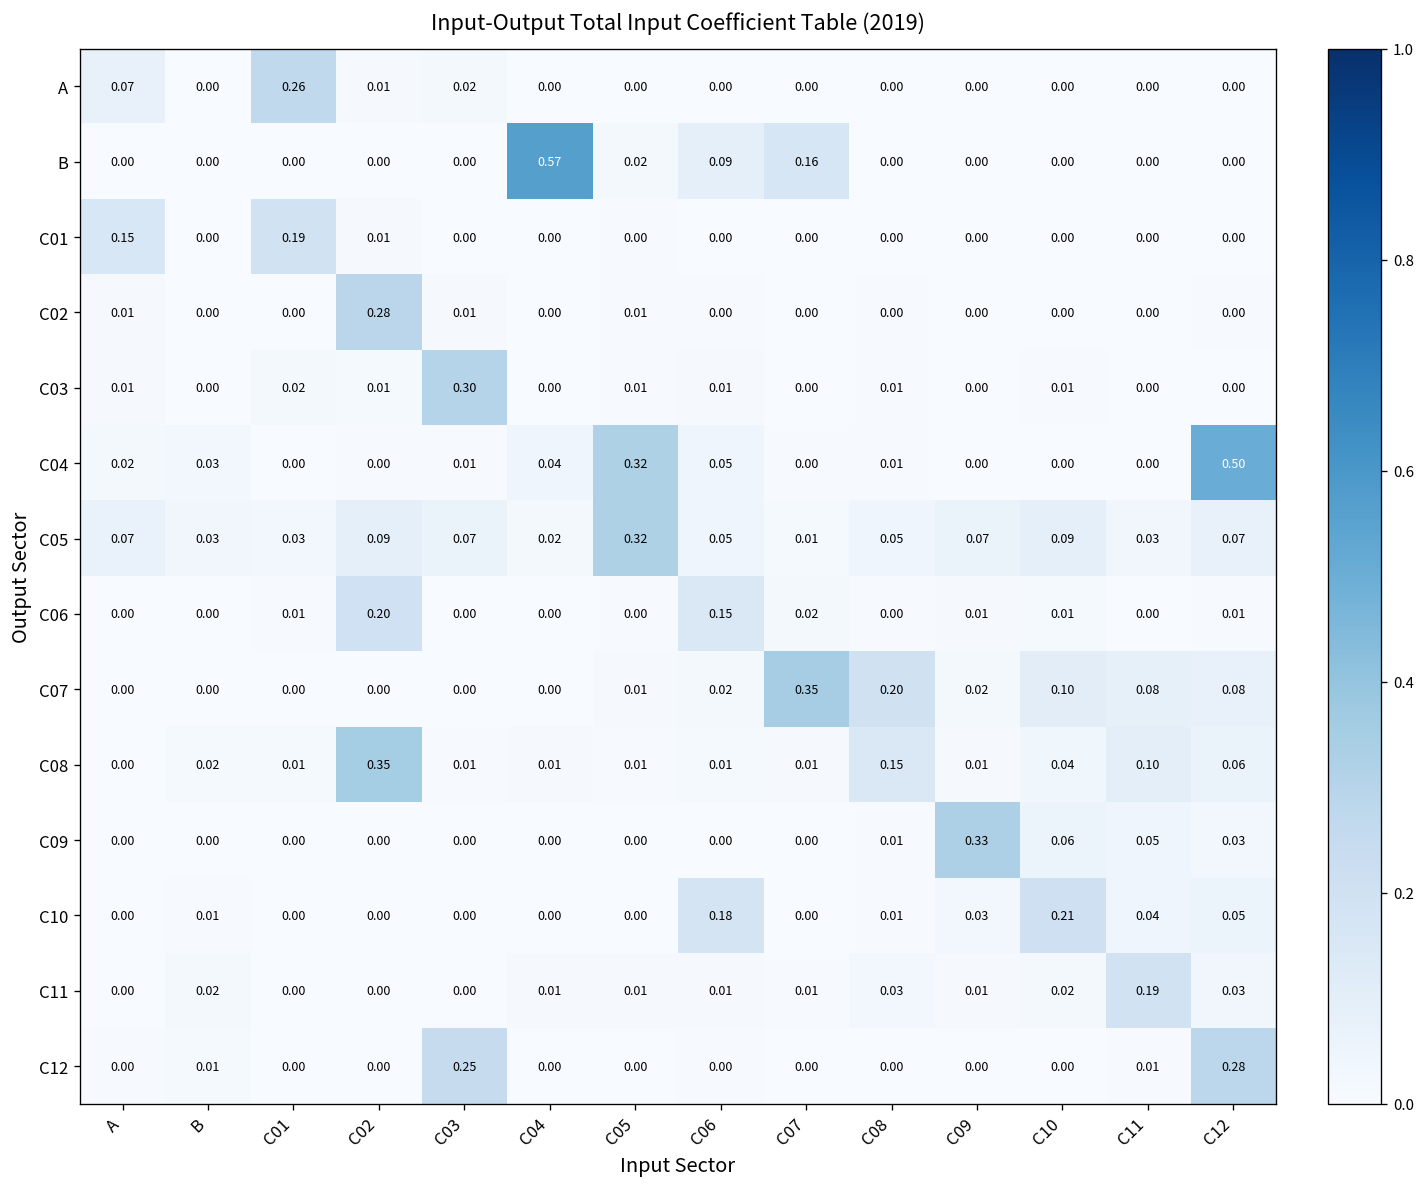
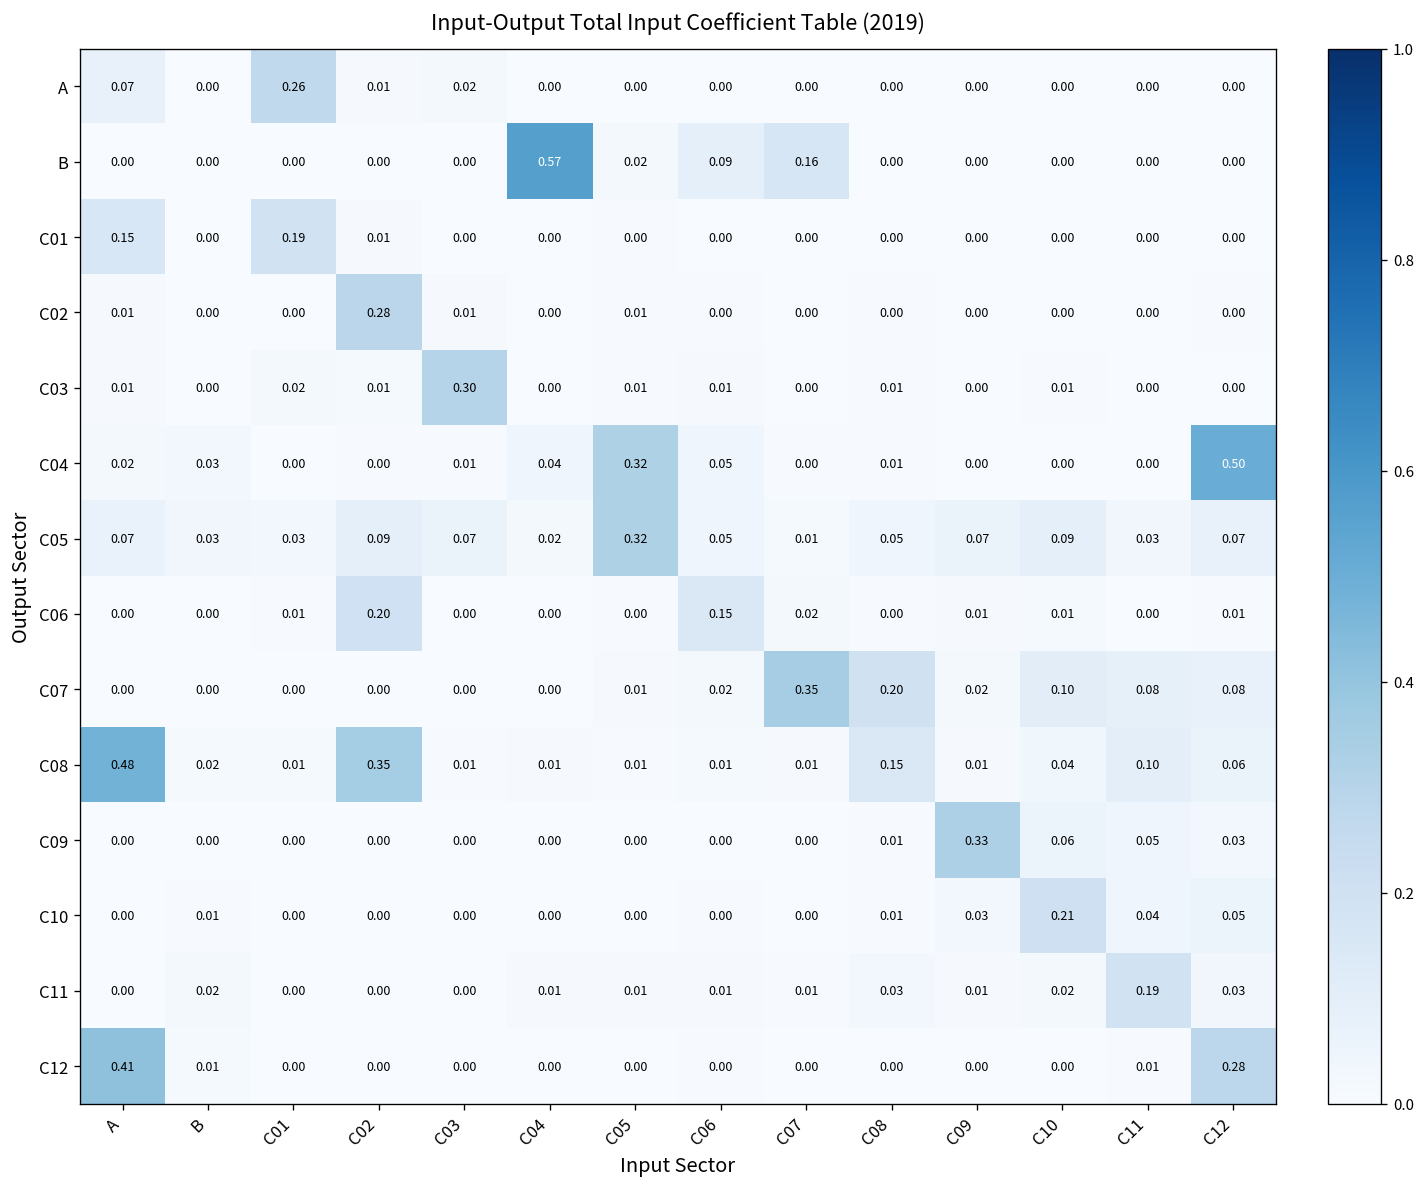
  {
    "A": {
      "A": 0.07,
      "B": 0.00,
      "C01": 0.26,
      "C02": 0.01,
      "C03": 0.02,
      "C04": 0.00,
      "C05": 0.00,
      "C06": 0.00,
      "C07": 0.00,
      "C08": 0.00,
      "C09": 0.00,
      "C10": 0.00,
      "C11": 0.00,
      "C12": 0.00
    },
    "B": {
      "A": 0.00,
      "B": 0.00,
      "C01": 0.00,
      "C02": 0.00,
      "C03": 0.00,
      "C04": 0.57,
      "C05": 0.02,
      "C06": 0.09,
      "C07": 0.16,
      "C08": 0.00,
      "C09": 0.00,
      "C10": 0.00,
      "C11": 0.00,
      "C12": 0.00
    },
    "C01": {
      "A": 0.15,
      "B": 0.00,
      "C01": 0.19,
      "C02": 0.01,
      "C03": 0.00,
      "C04": 0.00,
      "C05": 0.00,
      "C06": 0.00,
      "C07": 0.00,
      "C08": 0.00,
      "C09": 0.00,
      "C10": 0.00,
      "C11": 0.00,
      "C12": 0.00
    },
    "C02": {
      "A": 0.01,
      "B": 0.00,
      "C01": 0.00,
      "C02": 0.28,
      "C03": 0.01,
      "C04": 0.00,
      "C05": 0.01,
      "C06": 0.00,
      "C07": 0.00,
      "C08": 0.00,
      "C09": 0.00,
      "C10": 0.00,
      "C11": 0.00,
      "C12": 0.00
    },
    "C03": {
      "A": 0.01,
      "B": 0.00,
      "C01": 0.02,
      "C02": 0.01,
      "C03": 0.30,
      "C04": 0.00,
      "C05": 0.01,
      "C06": 0.01,
      "C07": 0.00,
      "C08": 0.01,
      "C09": 0.00,
      "C10": 0.01,
      "C11": 0.00,
      "C12": 0.00
    },
    "C04": {
      "A": 0.02,
      "B": 0.03,
      "C01": 0.00,
      "C02": 0.00,
      "C03": 0.01,
      "C04": 0.04,
      "C05": 0.32,
      "C06": 0.05,
      "C07": 0.00,
      "C08": 0.01,
      "C09": 0.00,
      "C10": 0.00,
      "C11": 0.00,
      "C12": 0.50
    },
    "C05": {
      "A": 0.07,
      "B": 0.03,
      "C01": 0.03,
      "C02": 0.09,
      "C03": 0.07,
      "C04": 0.02,
      "C05": 0.32,
      "C06": 0.05,
      "C07": 0.01,
      "C08": 0.05,
      "C09": 0.07,
      "C10": 0.09,
      "C11": 0.03,
      "C12": 0.07
    },
    "C06": {
      "A": 0.00,
      "B": 0.00,
      "C01": 0.01,
      "C02": 0.20,
      "C03": 0.00,
      "C04": 0.00,
      "C05": 0.00,
      "C06": 0.15,
      "C07": 0.02,
      "C08": 0.00,
      "C09": 0.01,
      "C10": 0.01,
      "C11": 0.00,
      "C12": 0.01
    },
    "C07": {
      "A": 0.00,
      "B": 0.00,
      "C01": 0.00,
      "C02": 0.00,
      "C03": 0.00,
      "C04": 0.00,
      "C05": 0.01,
      "C06": 0.02,
      "C07": 0.35,
      "C08": 0.20,
      "C09": 0.02,
      "C10": 0.10,
      "C11": 0.08,
      "C12": 0.08
    },
    "C08": {
-     "A": 0.00,
+     "A": 0.48,
      "B": 0.02,
      "C01": 0.01,
      "C02": 0.35,
      "C03": 0.01,
      "C04": 0.01,
      "C05": 0.01,
      "C06": 0.01,
      "C07": 0.01,
      "C08": 0.15,
      "C09": 0.01,
      "C10": 0.04,
      "C11": 0.10,
      "C12": 0.06
    },
    "C09": {
      "A": 0.00,
      "B": 0.00,
      "C01": 0.00,
      "C02": 0.00,
      "C03": 0.00,
      "C04": 0.00,
      "C05": 0.00,
      "C06": 0.00,
      "C07": 0.00,
      "C08": 0.01,
      "C09": 0.33,
      "C10": 0.06,
      "C11": 0.05,
      "C12": 0.03
    },
    "C10": {
      "A": 0.00,
      "B": 0.01,
      "C01": 0.00,
      "C02": 0.00,
      "C03": 0.00,
      "C04": 0.00,
      "C05": 0.00,
-     "C06": 0.18,
+     "C06": 0.00,
      "C07": 0.00,
      "C08": 0.01,
      "C09": 0.03,
      "C10": 0.21,
      "C11": 0.04,
      "C12": 0.05
    },
    "C11": {
      "A": 0.00,
      "B": 0.02,
      "C01": 0.00,
      "C02": 0.00,
      "C03": 0.00,
      "C04": 0.01,
      "C05": 0.01,
      "C06": 0.01,
      "C07": 0.01,
      "C08": 0.03,
      "C09": 0.01,
      "C10": 0.02,
      "C11": 0.19,
      "C12": 0.03
    },
    "C12": {
-     "A": 0.00,
+     "A": 0.41,
      "B": 0.01,
      "C01": 0.00,
      "C02": 0.00,
-     "C03": 0.25,
+     "C03": 0.00,
      "C04": 0.00,
      "C05": 0.00,
      "C06": 0.00,
      "C07": 0.00,
      "C08": 0.00,
      "C09": 0.00,
      "C10": 0.00,
      "C11": 0.01,
      "C12": 0.28
    }
  }
